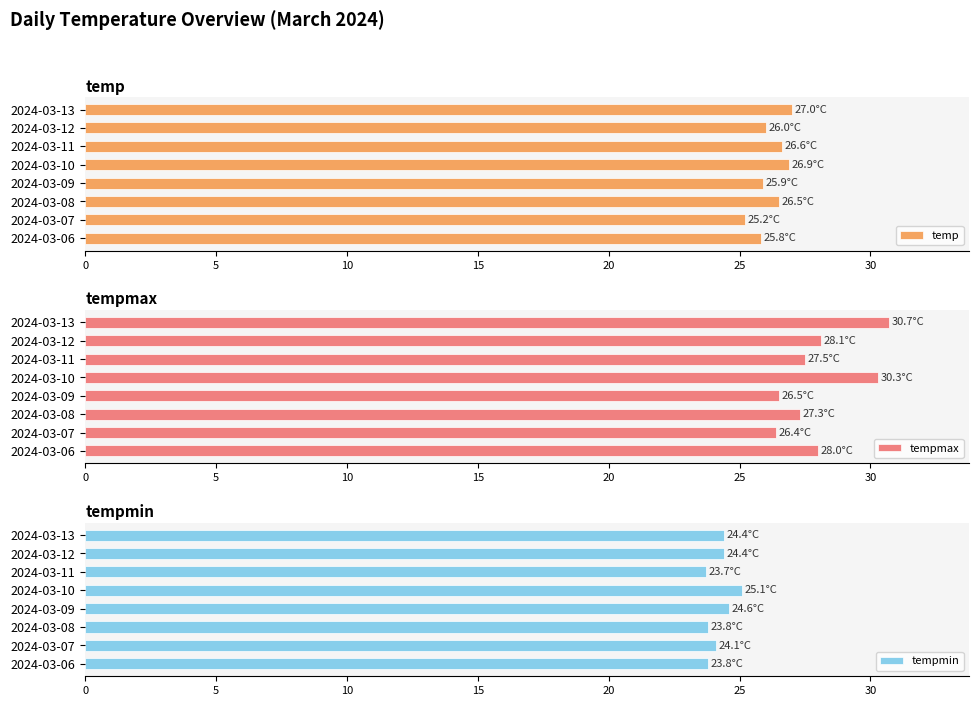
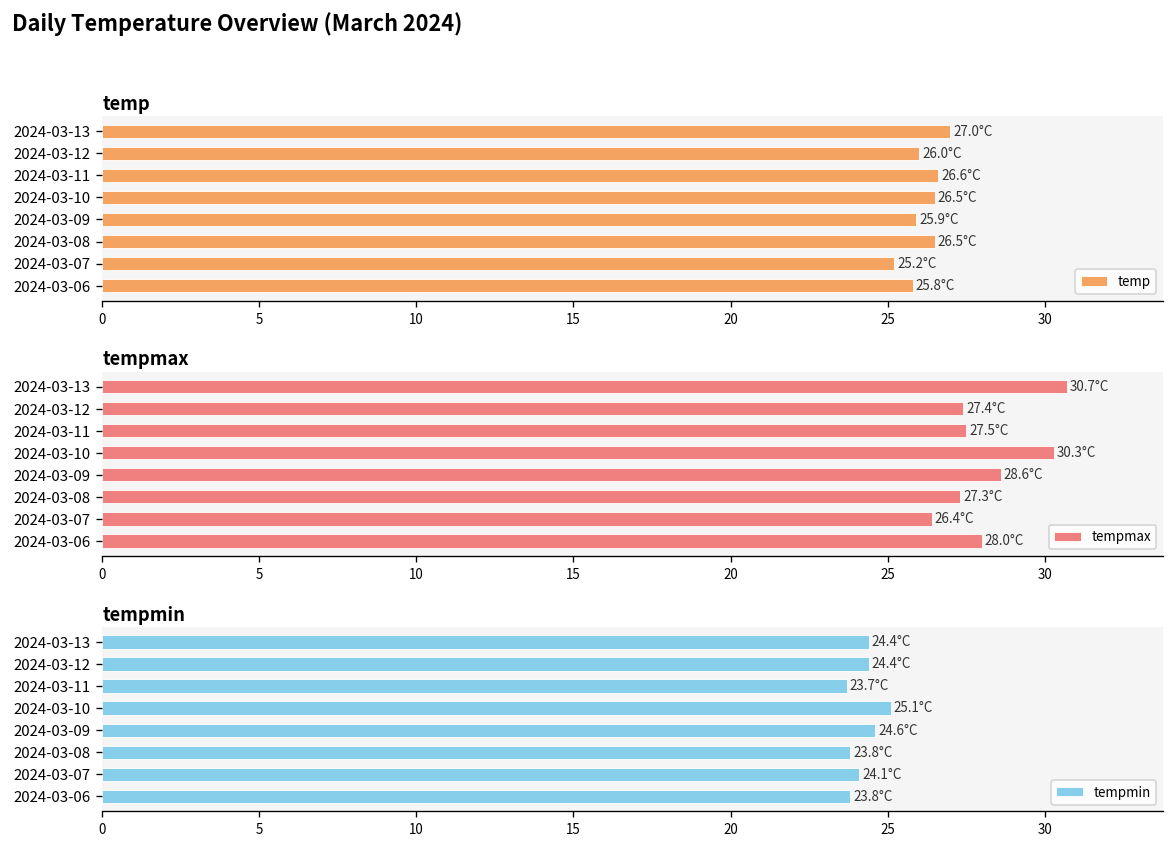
  {
    "temp": {
      "2024-03-13": "27.0°C",
      "2024-03-12": "26.0°C",
      "2024-03-11": "26.6°C",
-     "2024-03-10": "26.9°C",
+     "2024-03-10": "26.5°C",
      "2024-03-09": "25.9°C",
      "2024-03-08": "26.5°C",
      "2024-03-07": "25.2°C",
      "2024-03-06": "25.8°C"
    },
    "tempmax": {
      "2024-03-13": "30.7°C",
-     "2024-03-12": "28.1°C",
+     "2024-03-12": "27.4°C",
      "2024-03-11": "27.5°C",
      "2024-03-10": "30.3°C",
-     "2024-03-09": "26.5°C",
+     "2024-03-09": "28.6°C",
      "2024-03-08": "27.3°C",
      "2024-03-07": "26.4°C",
      "2024-03-06": "28.0°C"
    },
    "tempmin": {
      "2024-03-13": "24.4°C",
      "2024-03-12": "24.4°C",
      "2024-03-11": "23.7°C",
      "2024-03-10": "25.1°C",
      "2024-03-09": "24.6°C",
      "2024-03-08": "23.8°C",
      "2024-03-07": "24.1°C",
      "2024-03-06": "23.8°C"
    }
  }
